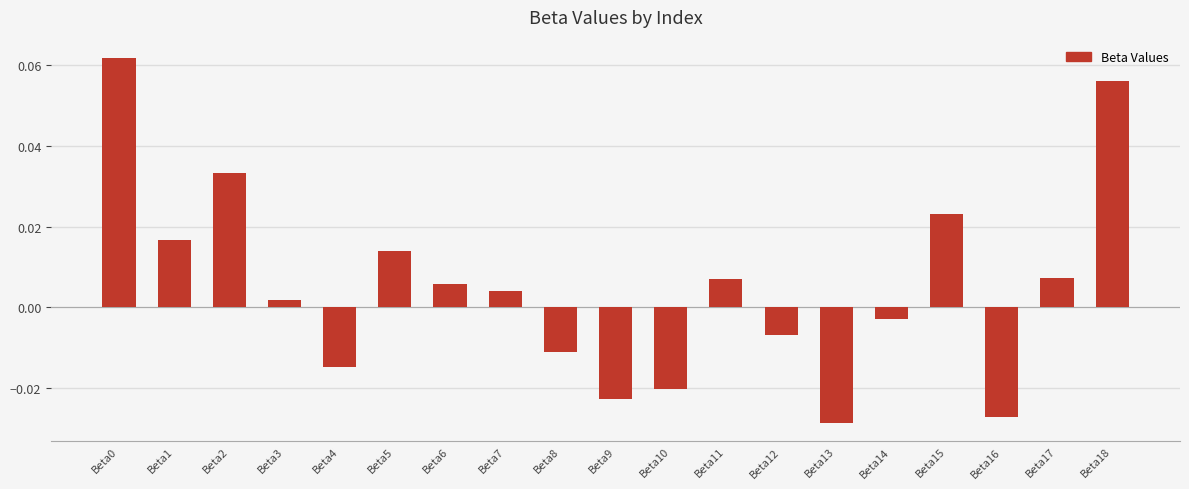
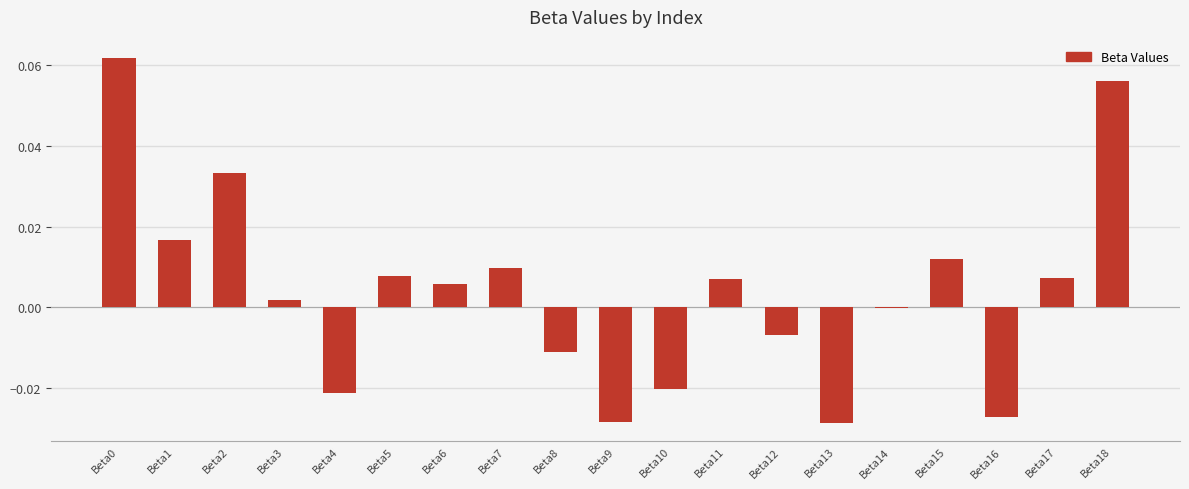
  {
    "Beta0": 0.062,
    "Beta1": 0.017,
    "Beta2": 0.033,
    "Beta3": 0.002,
-   "Beta4": -0.015,
-   "Beta5": 0.014,
+   "Beta4": -0.021,
+   "Beta5": 0.008,
    "Beta6": 0.006,
-   "Beta7": 0.004,
+   "Beta7": 0.010,
    "Beta8": -0.011,
-   "Beta9": -0.023,
+   "Beta9": -0.028,
    "Beta10": -0.020,
    "Beta11": 0.007,
    "Beta12": -0.007,
    "Beta13": -0.029,
-   "Beta14": -0.003,
-   "Beta15": 0.023,
+   "Beta14": 0.000,
+   "Beta15": 0.012,
    "Beta16": -0.027,
    "Beta17": 0.007,
    "Beta18": 0.056
  }
